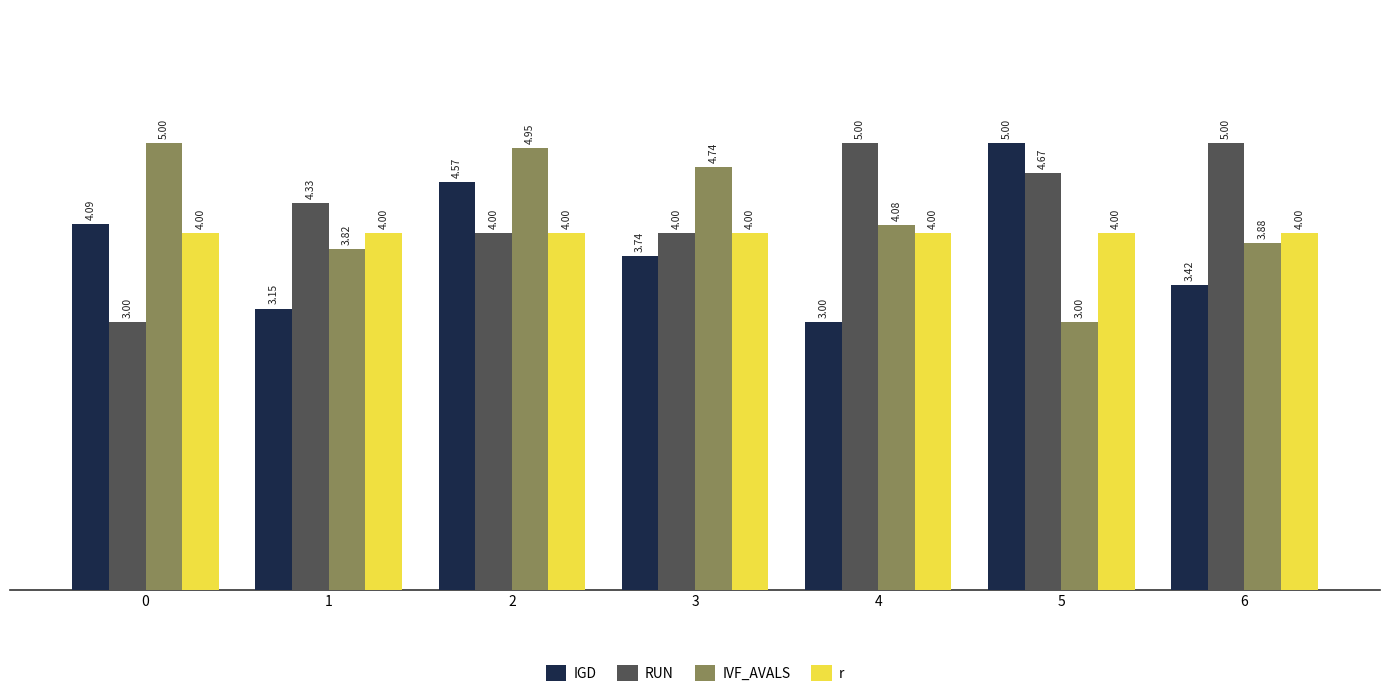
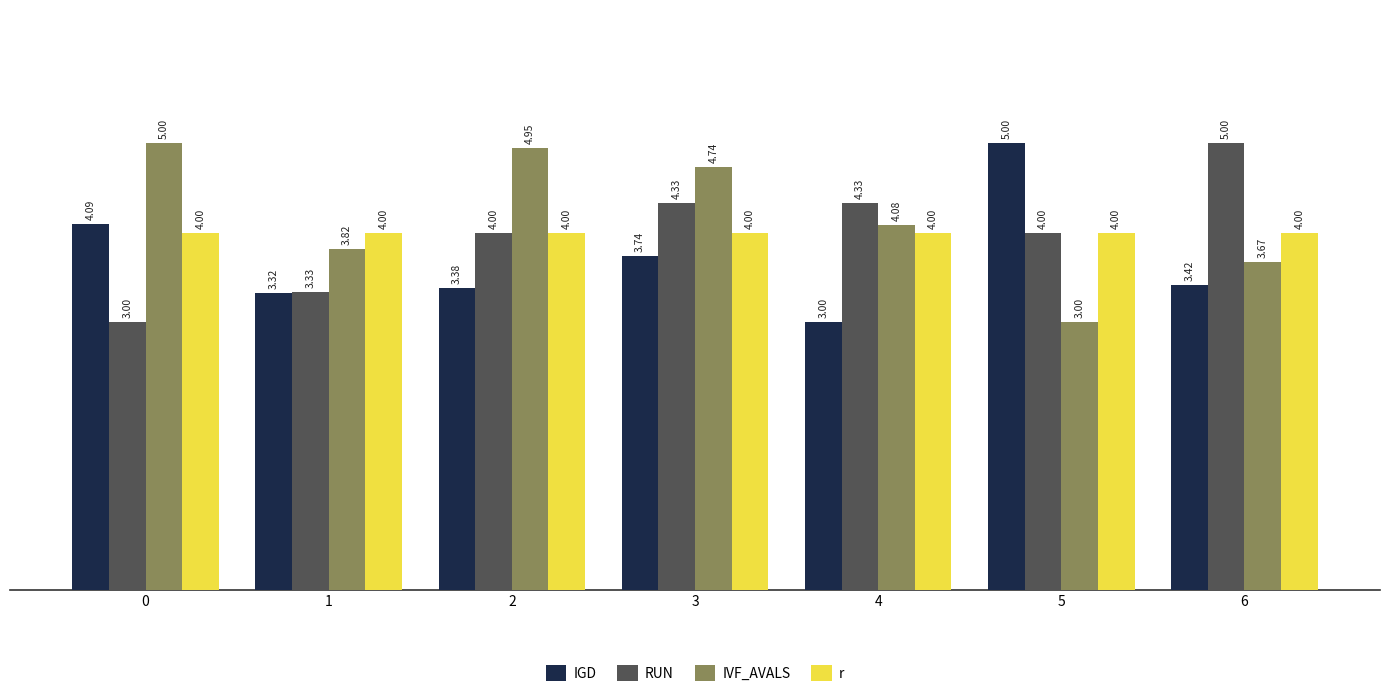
  {
    "IGD": {
      "0": 4.09,
-     "1": 3.15,
-     "2": 4.57,
+     "1": 3.32,
+     "2": 3.38,
      "3": 3.74,
      "4": 3.00,
      "5": 5.00,
      "6": 3.42
    },
    "RUN": {
      "0": 3.00,
-     "1": 4.33,
+     "1": 3.33,
      "2": 4.00,
-     "3": 4.00,
-     "4": 5.00,
-     "5": 4.67,
+     "3": 4.33,
+     "4": 4.33,
+     "5": 4.00,
      "6": 5.00
    },
    "IVF_AVALS": {
      "0": 5.00,
      "1": 3.82,
      "2": 4.95,
      "3": 4.74,
      "4": 4.08,
      "5": 3.00,
-     "6": 3.88
+     "6": 3.67
    },
    "r": {
      "0": 4.00,
      "1": 4.00,
      "2": 4.00,
      "3": 4.00,
      "4": 4.00,
      "5": 4.00,
      "6": 4.00
    }
  }
